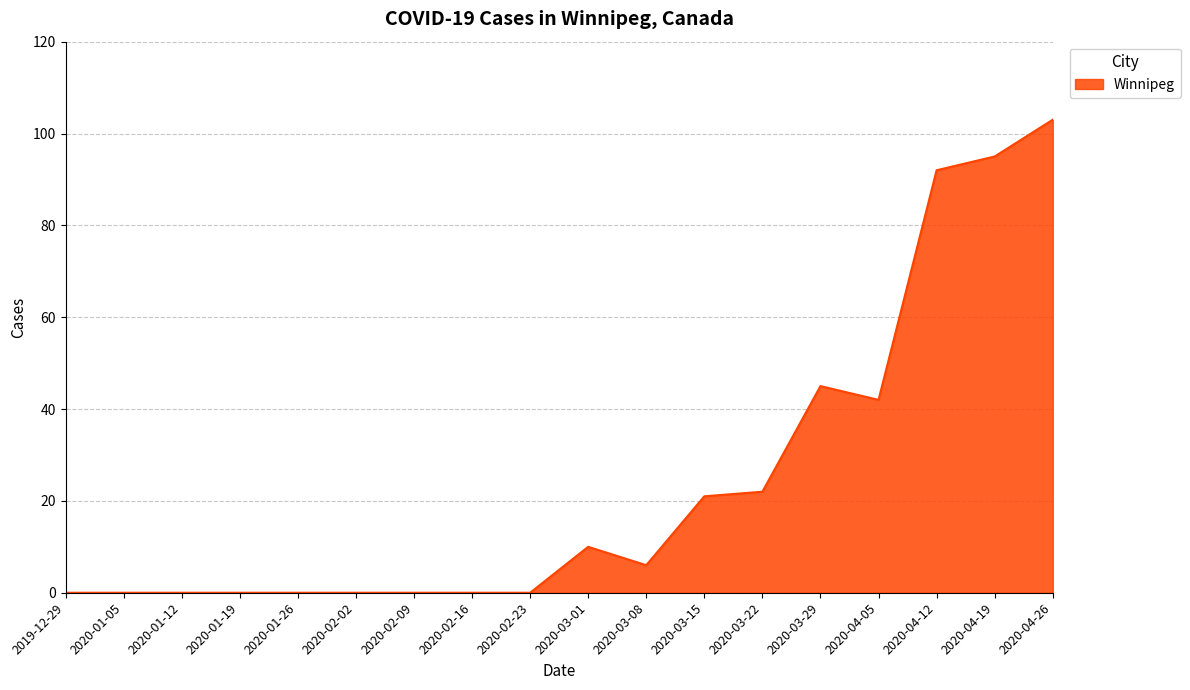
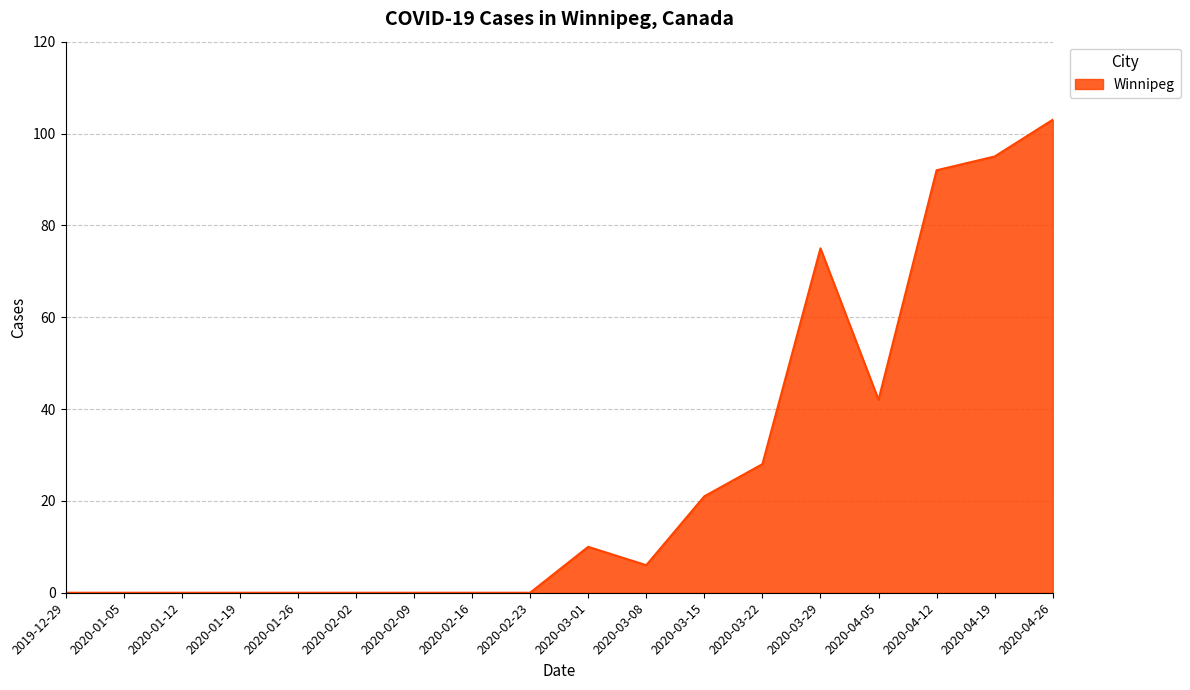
  {
    "2019-12-29": 0,
    "2020-01-05": 0,
    "2020-01-12": 0,
    "2020-01-19": 0,
    "2020-01-26": 0,
    "2020-02-02": 0,
    "2020-02-09": 0,
    "2020-02-16": 0,
    "2020-02-23": 0,
    "2020-03-01": 10,
    "2020-03-08": 6,
    "2020-03-15": 21,
-   "2020-03-22": 22,
-   "2020-03-29": 45,
+   "2020-03-22": 28,
+   "2020-03-29": 75,
    "2020-04-05": 42,
    "2020-04-12": 92,
    "2020-04-19": 95,
    "2020-04-26": 103
  }
